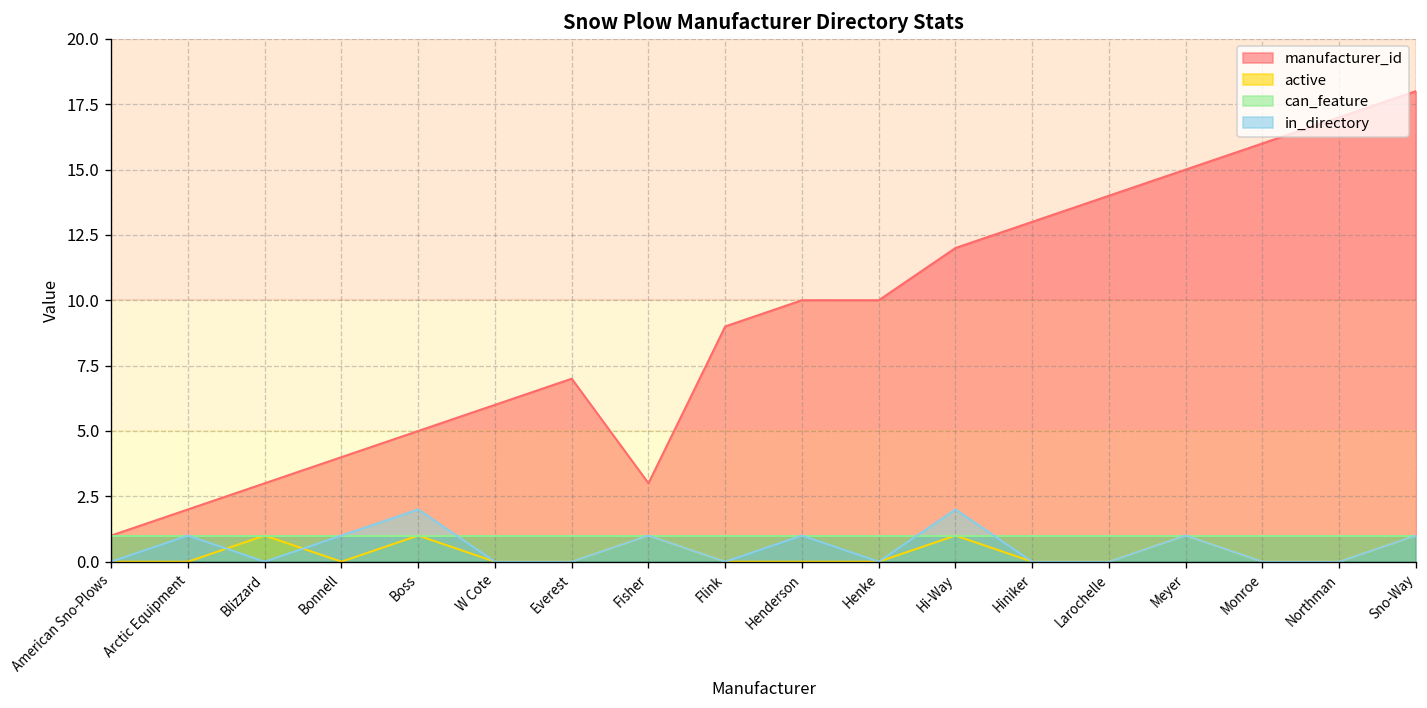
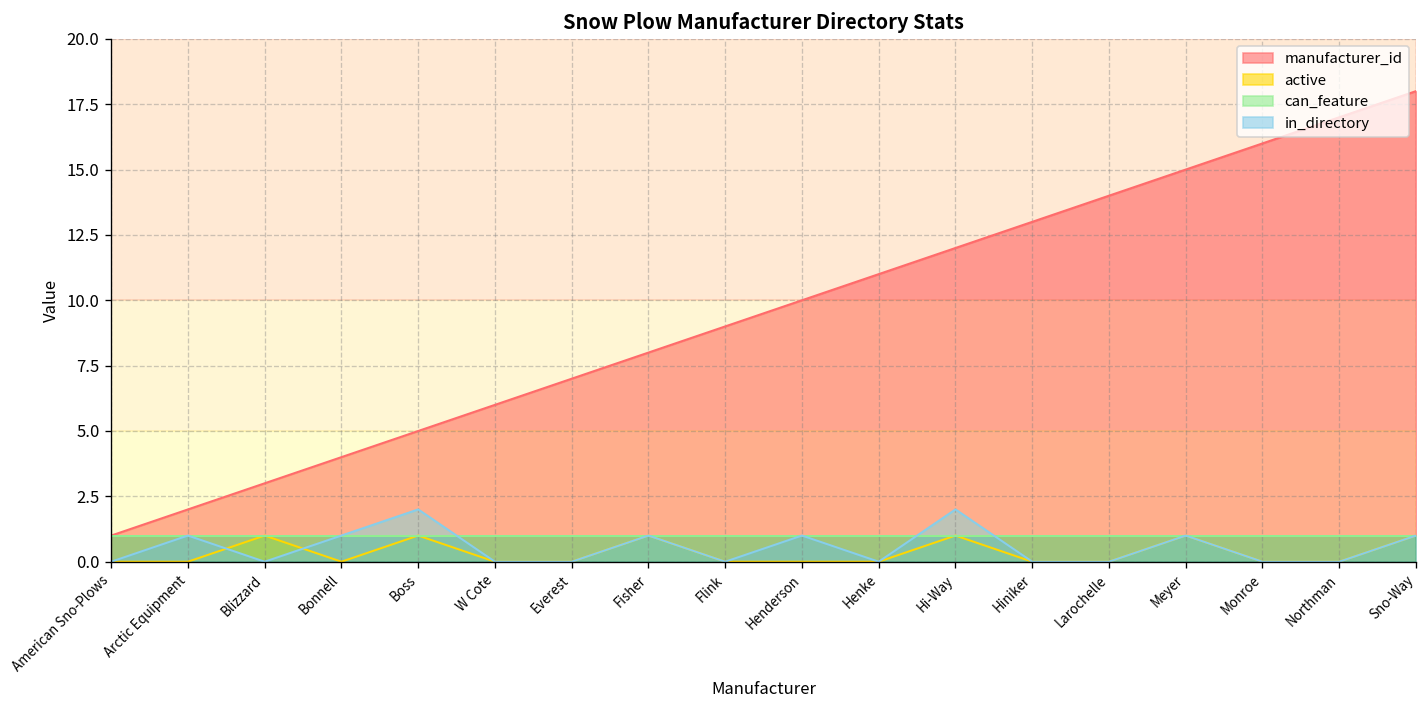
  {
    "manufacturer_id": {
      "Arctic Equipment": 2,
      "Blizzard": 3,
      "Bonnell": 4,
      "Boss": 5,
      "W Cote": 6,
      "Everest": 7,
-     "Fisher": 3,
+     "Fisher": 8,
      "Flink": 9,
      "Henderson": 10,
-     "Henke": 10,
+     "Henke": 11,
      "Hi-Way": 12,
      "Hiniker": 13,
      "Larochelle": 14,
      "Meyer": 15,
      "Monroe": 16,
      "Sno-Way": 18
    },
    "active": {
      "Arctic Equipment": 0,
      "Bonnell": 0,
      "Henderson": 0
    },
    "can_feature": {
      "W Cote": 1,
      "Everest": 1,
      "Flink": 1,
      "Henke": 1,
      "Hiniker": 1,
      "Larochelle": 1,
      "Monroe": 1,
      "Northman": 1
    },
    "in_directory": {
      "Blizzard": 0,
      "Boss": 2,
      "Hi-Way": 2
    }
  }
